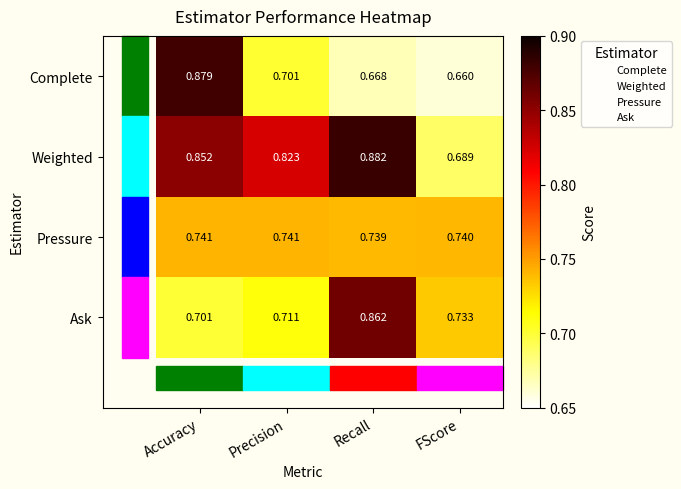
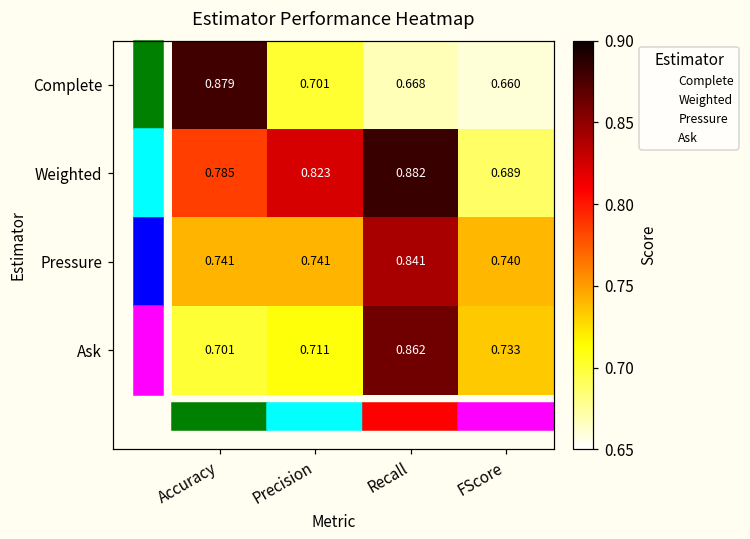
  {
    "Complete": {
      "Accuracy": 0.879,
      "Precision": 0.701,
      "Recall": 0.668,
      "FScore": 0.660
    },
    "Weighted": {
-     "Accuracy": 0.852,
+     "Accuracy": 0.785,
      "Precision": 0.823,
      "Recall": 0.882,
      "FScore": 0.689
    },
    "Pressure": {
      "Accuracy": 0.741,
      "Precision": 0.741,
-     "Recall": 0.739,
+     "Recall": 0.841,
      "FScore": 0.740
    },
    "Ask": {
      "Accuracy": 0.701,
      "Precision": 0.711,
      "Recall": 0.862,
      "FScore": 0.733
    }
  }
